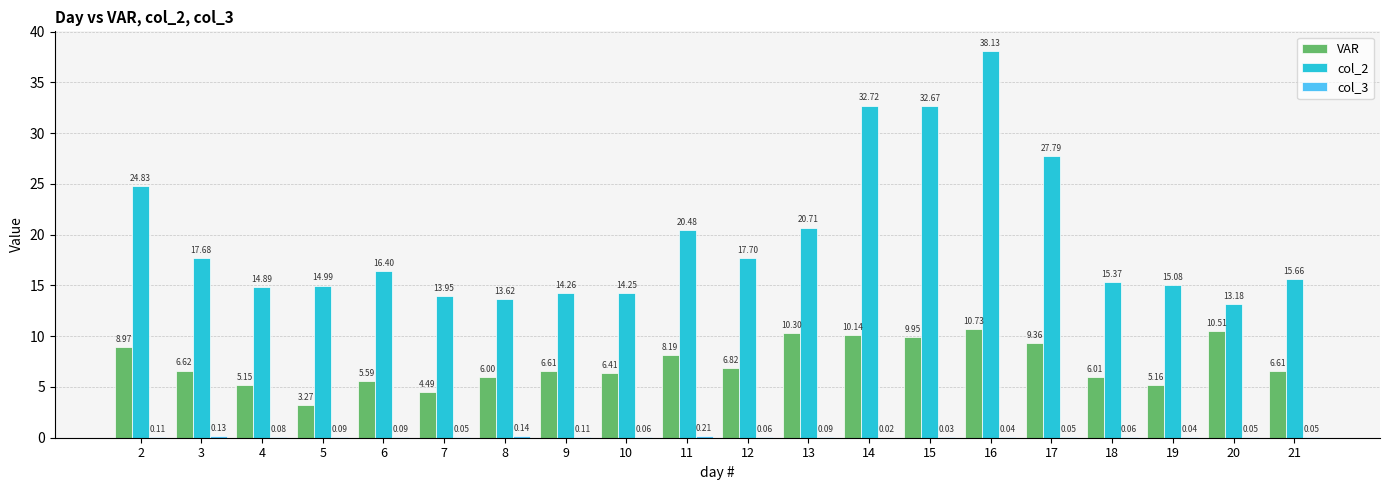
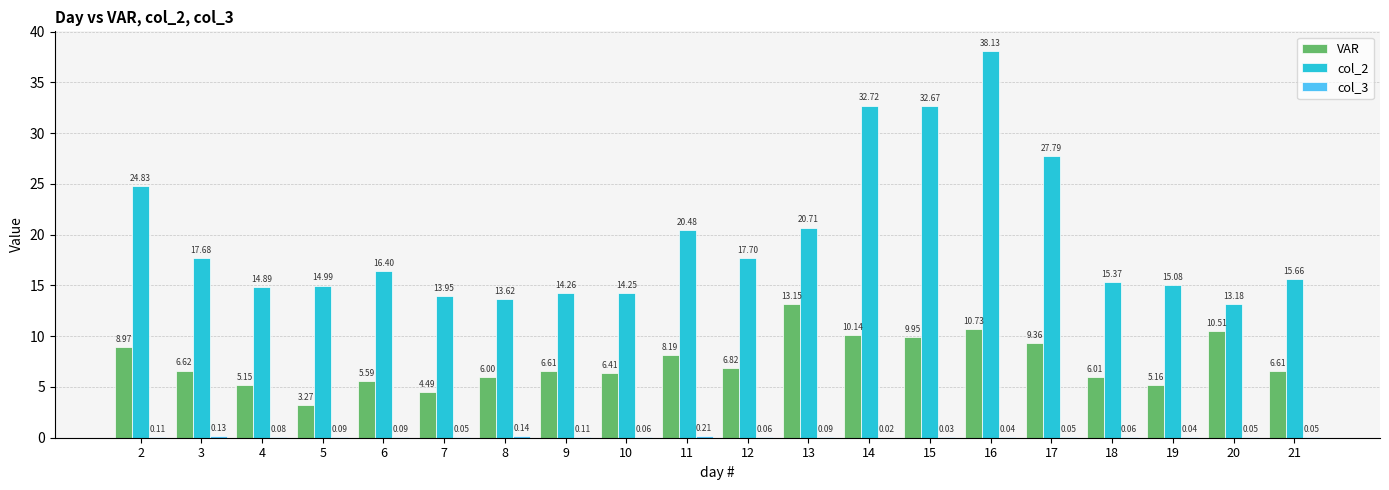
  {
    "VAR": {
      "2": 8.97,
      "3": 6.62,
      "4": 5.15,
      "5": 3.27,
      "6": 5.59,
      "7": 4.49,
      "8": 6.00,
      "9": 6.61,
      "10": 6.41,
      "11": 8.19,
      "12": 6.82,
-     "13": 10.30,
+     "13": 13.15,
      "14": 10.14,
      "15": 9.95,
      "16": 10.73,
      "17": 9.36,
      "18": 6.01,
      "19": 5.16,
      "20": 10.51,
      "21": 6.61
    }
  }
